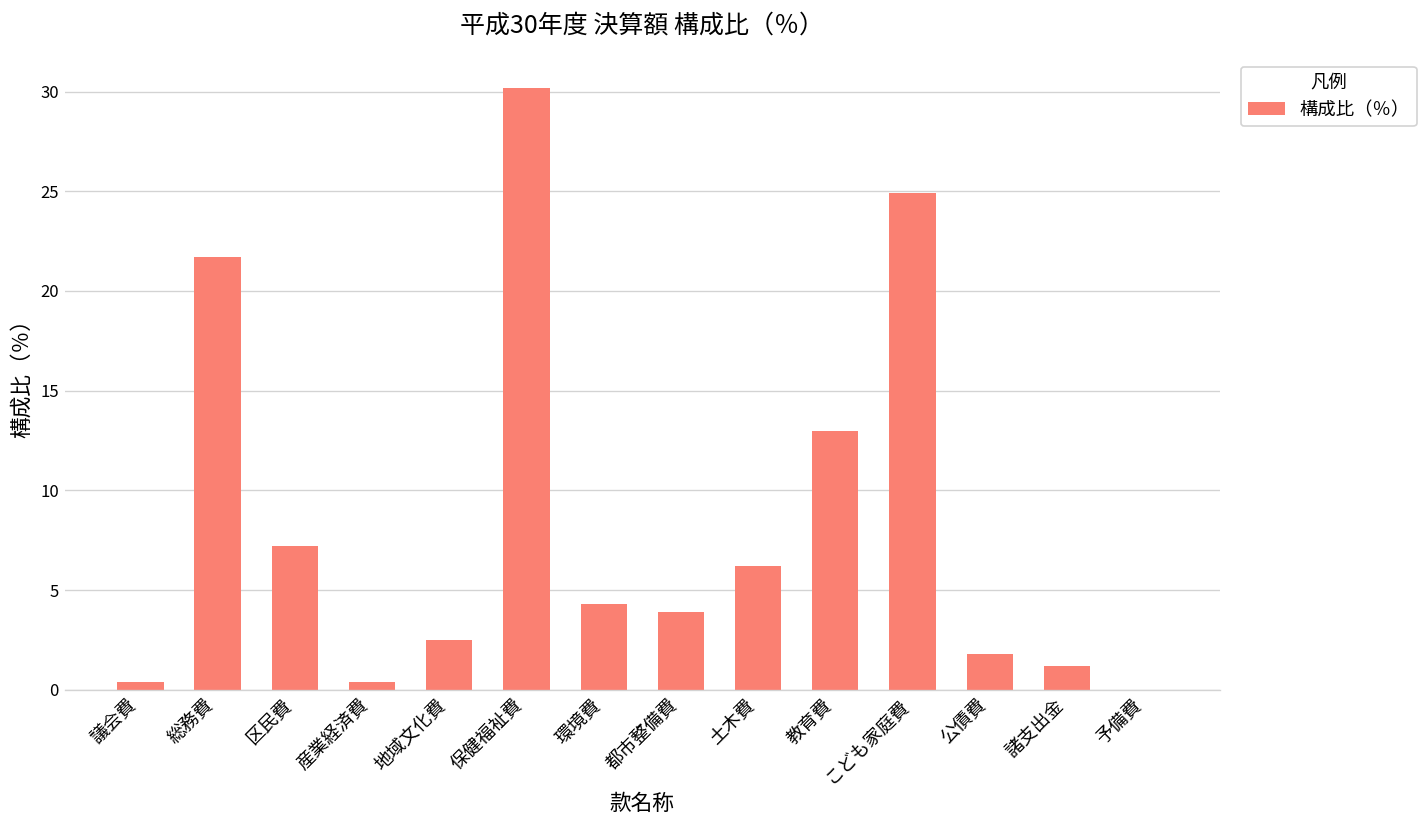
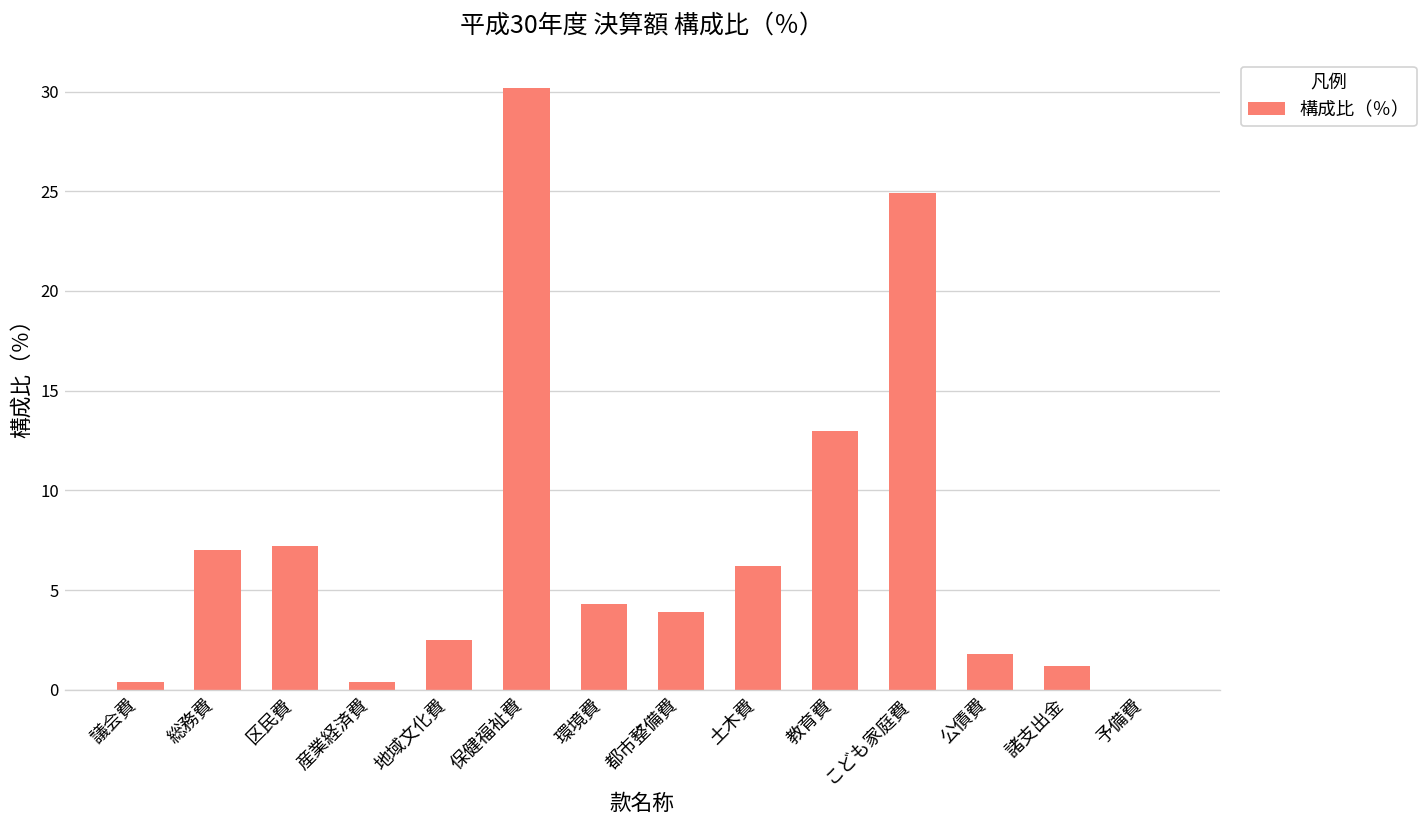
  {
    "議会費": 0.4,
-   "総務費": 21.7,
+   "総務費": 7.0,
    "区民費": 7.2,
    "産業経済費": 0.4,
    "地域文化費": 2.5,
    "保健福祉費": 30.2,
    "環境費": 4.3,
    "都市整備費": 3.9,
    "土木費": 6.2,
    "教育費": 13.0,
    "こども家庭費": 24.9,
    "公債費": 1.8,
    "諸支出金": 1.2,
    "予備費": 0.0
  }
